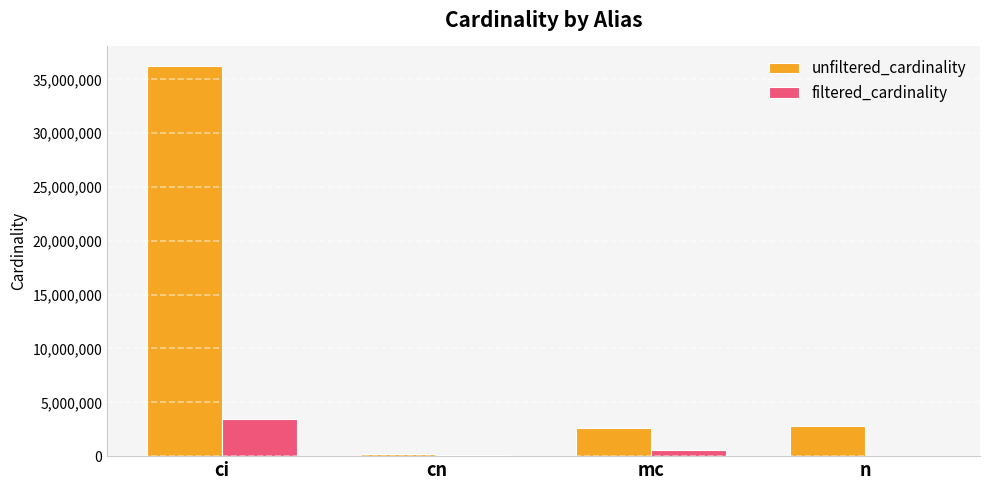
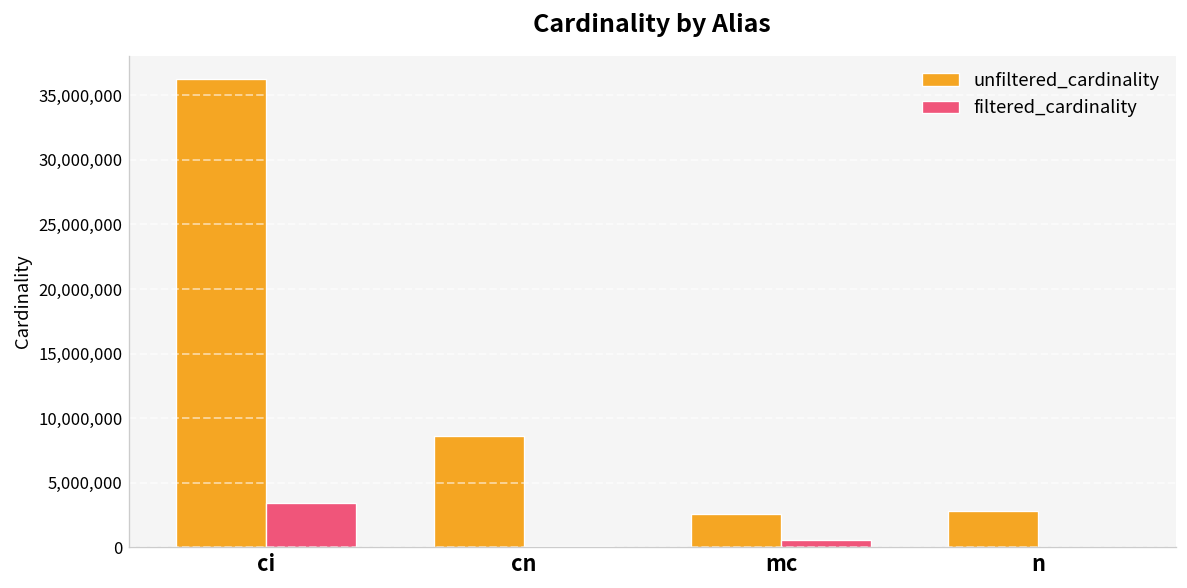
  {
    "unfiltered_cardinality": {
      "ci": "36,200,000",
-     "cn": "200,000",
+     "cn": "8,600,000",
      "mc": "2,600,000",
      "n": "2,800,000"
    },
    "filtered_cardinality": {
      "ci": "3,500,000",
      "mc": "600,000"
    }
  }
